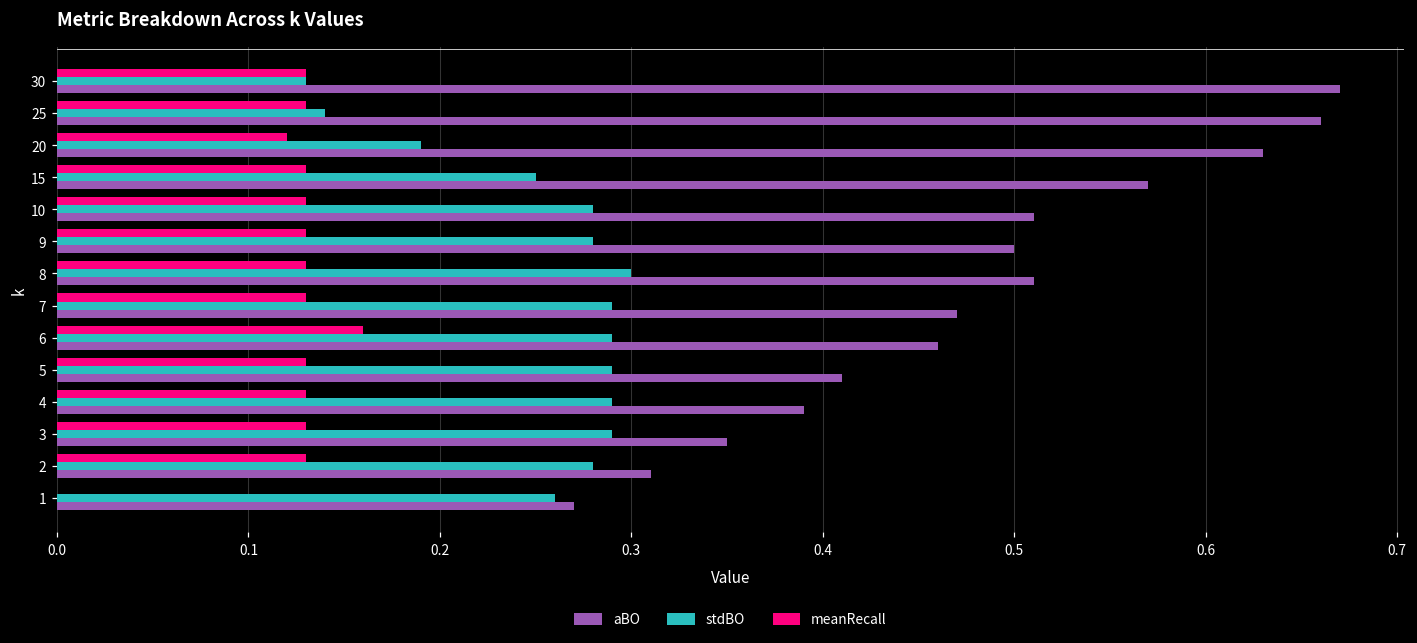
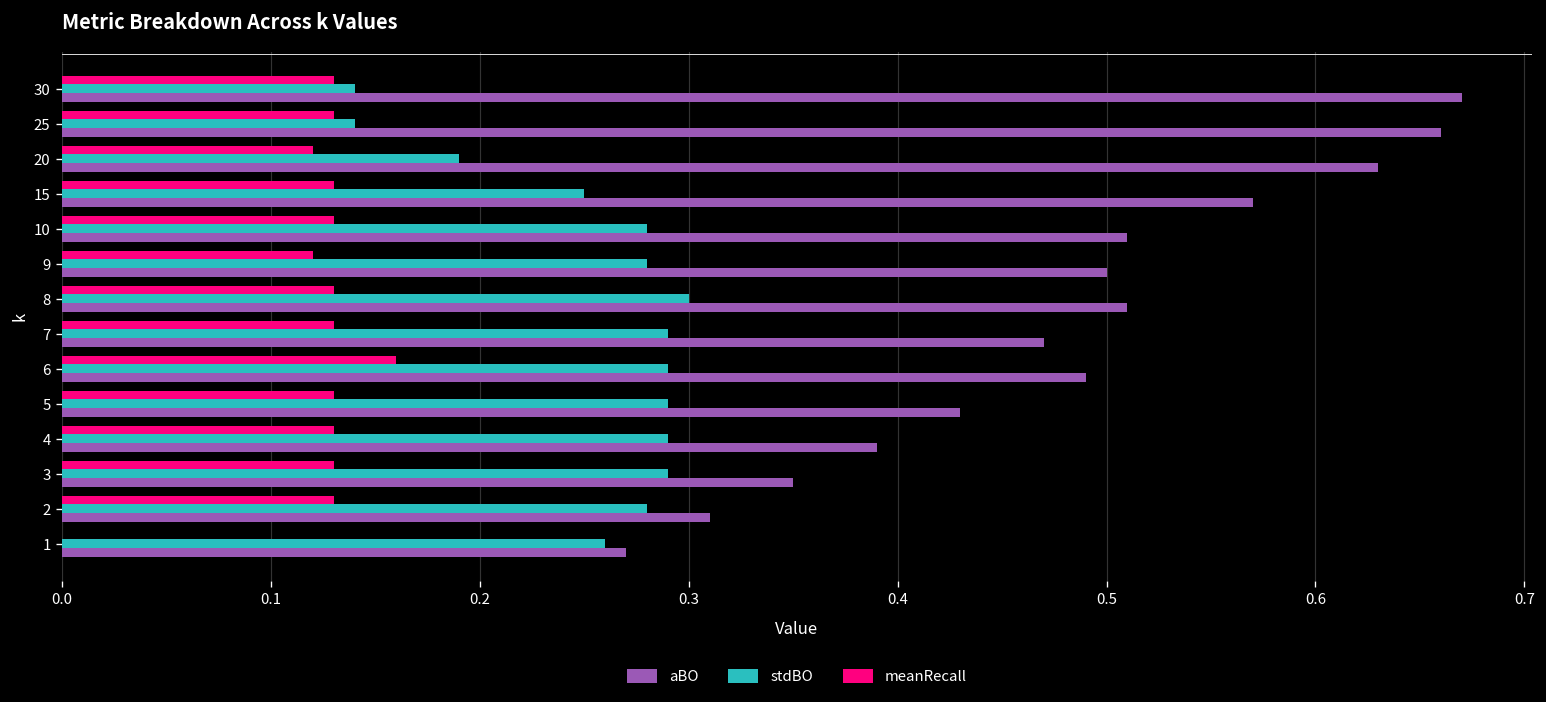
  {
    "aBO": {
      "30": 0.67,
      "25": 0.66,
      "20": 0.63,
      "15": 0.57,
      "10": 0.51,
      "9": 0.50,
      "8": 0.51,
      "7": 0.47,
-     "6": 0.46,
-     "5": 0.41,
+     "6": 0.49,
+     "5": 0.43,
      "4": 0.39,
      "3": 0.35,
      "2": 0.31,
      "1": 0.27
    },
    "stdBO": {
-     "30": 0.13,
+     "30": 0.14,
      "25": 0.14,
      "20": 0.19,
      "15": 0.25,
      "10": 0.28,
      "9": 0.28,
      "8": 0.30,
      "7": 0.29,
      "6": 0.29,
      "5": 0.29,
      "4": 0.29,
      "3": 0.29,
      "2": 0.28,
      "1": 0.26
    },
    "meanRecall": {
      "30": 0.13,
      "25": 0.13,
      "20": 0.12,
      "15": 0.13,
      "10": 0.13,
-     "9": 0.13,
+     "9": 0.12,
      "8": 0.13,
      "7": 0.13,
      "6": 0.16,
      "5": 0.13,
      "4": 0.13,
      "3": 0.13,
      "2": 0.13,
      "1": 0.00
    }
  }
